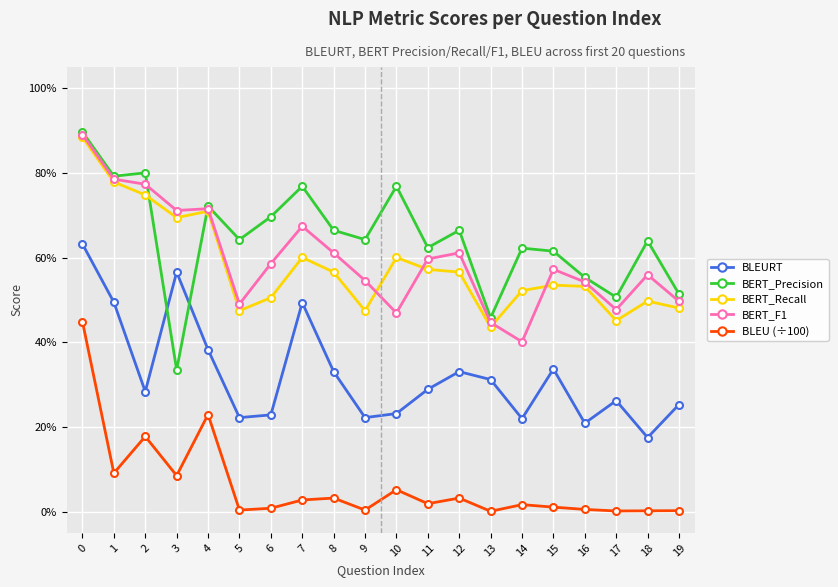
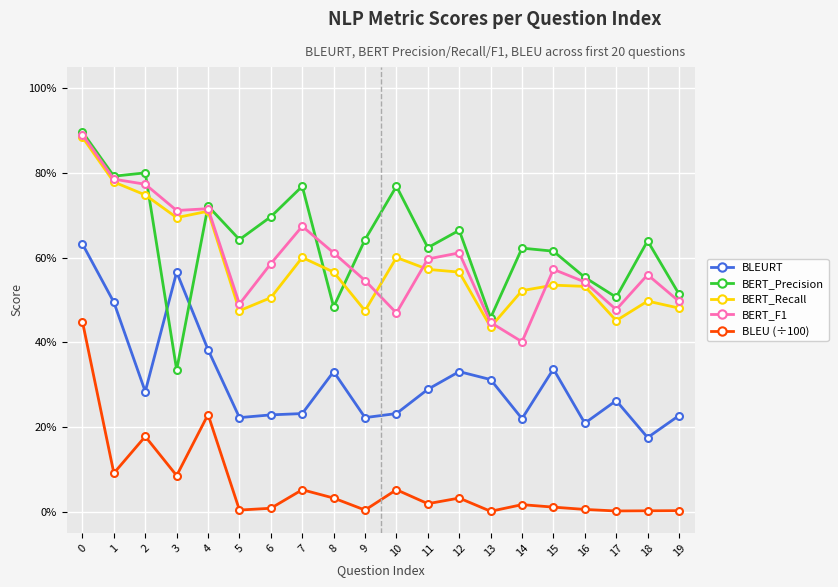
  {
    "BLEURT": {
      "0": "63%",
      "1": "49%",
      "2": "28%",
      "3": "57%",
      "4": "38%",
      "5": "22%",
      "6": "23%",
-     "7": "49%",
+     "7": "23%",
      "8": "33%",
      "9": "22%",
      "10": "23%",
      "11": "29%",
      "12": "33%",
      "13": "31%",
      "14": "22%",
      "15": "34%",
      "16": "21%",
      "17": "26%",
      "18": "18%",
-     "19": "25%"
+     "19": "23%"
    },
    "BERT_Precision": {
      "0": "90%",
      "1": "79%",
      "2": "80%",
      "3": "33%",
      "4": "72%",
      "5": "64%",
      "6": "70%",
      "7": "77%",
-     "8": "66%",
+     "8": "48%",
      "9": "64%",
      "10": "77%",
      "11": "62%",
      "12": "66%",
      "13": "46%",
      "14": "62%",
      "15": "62%",
      "16": "55%",
      "17": "51%",
      "18": "64%",
      "19": "51%"
    },
    "BERT_Recall": {
      "0": "88%",
      "1": "78%",
      "2": "75%",
      "3": "69%",
      "5": "47%",
      "6": "51%",
      "7": "60%",
      "8": "57%",
      "9": "47%",
      "10": "60%",
      "11": "57%",
      "12": "57%",
      "13": "44%",
      "14": "52%",
      "15": "53%",
      "16": "53%",
      "17": "45%",
      "18": "50%",
      "19": "48%"
    },
    "BERT_F1": {
      "0": "89%",
      "1": "79%",
      "2": "77%",
      "3": "71%",
      "5": "49%",
      "6": "59%",
      "7": "67%",
      "8": "61%",
      "9": "55%",
      "10": "47%",
      "11": "60%",
      "12": "61%",
      "13": "45%",
      "14": "40%",
      "15": "57%",
      "16": "54%",
      "17": "48%",
      "18": "56%",
      "19": "50%"
    },
    "BLEU (÷100)": {
      "0": "45%",
      "1": "9%",
      "2": "18%",
      "3": "9%",
      "4": "23%",
      "5": "0%",
      "6": "1%",
-     "7": "3%",
+     "7": "5%",
      "8": "3%",
      "9": "0%",
      "10": "5%",
      "11": "2%",
      "12": "3%",
      "13": "0%",
      "14": "2%",
      "15": "1%",
      "16": "1%",
      "17": "0%",
      "18": "0%",
      "19": "0%"
    }
  }
